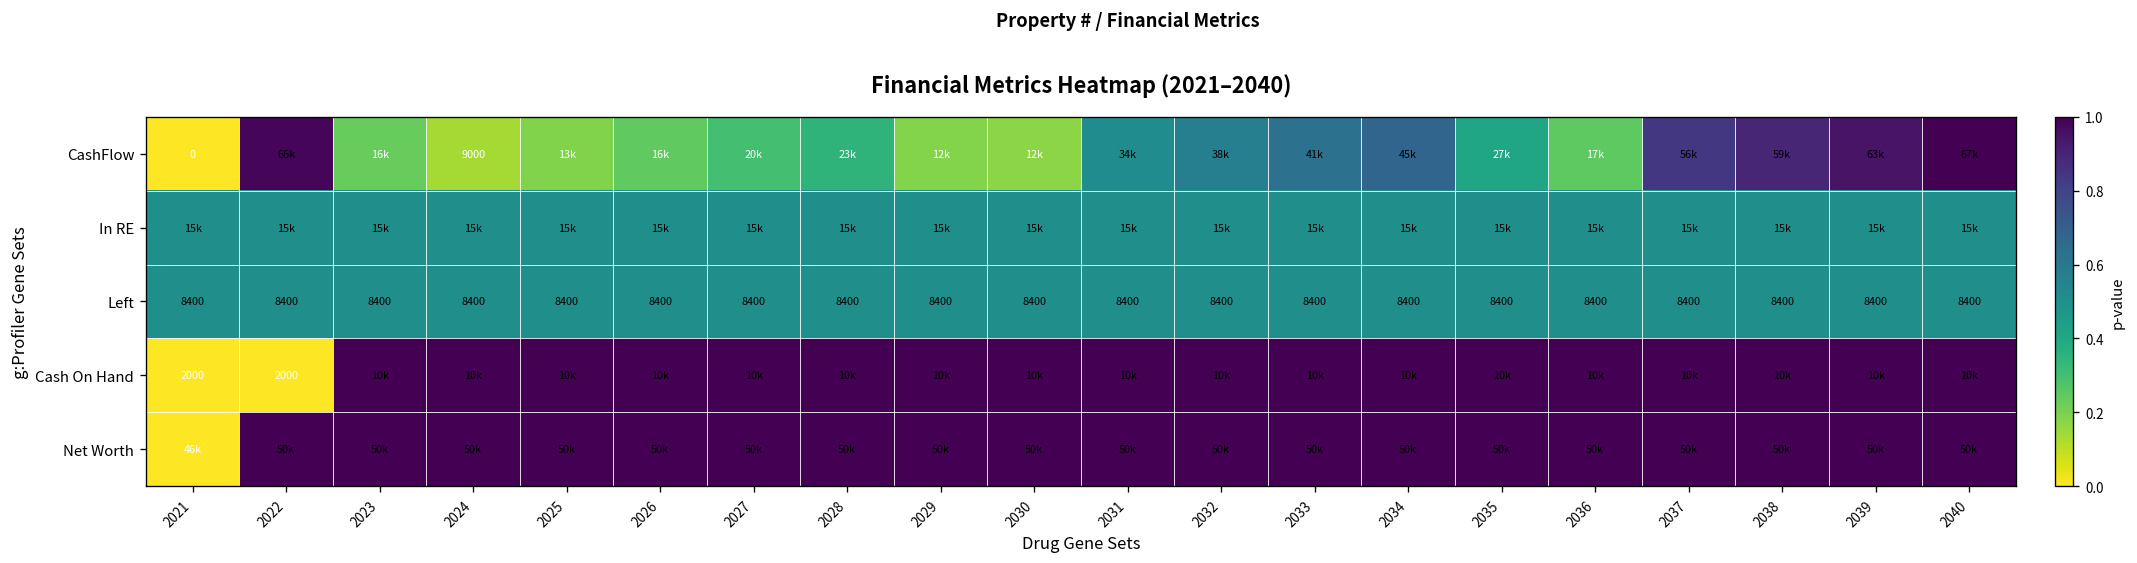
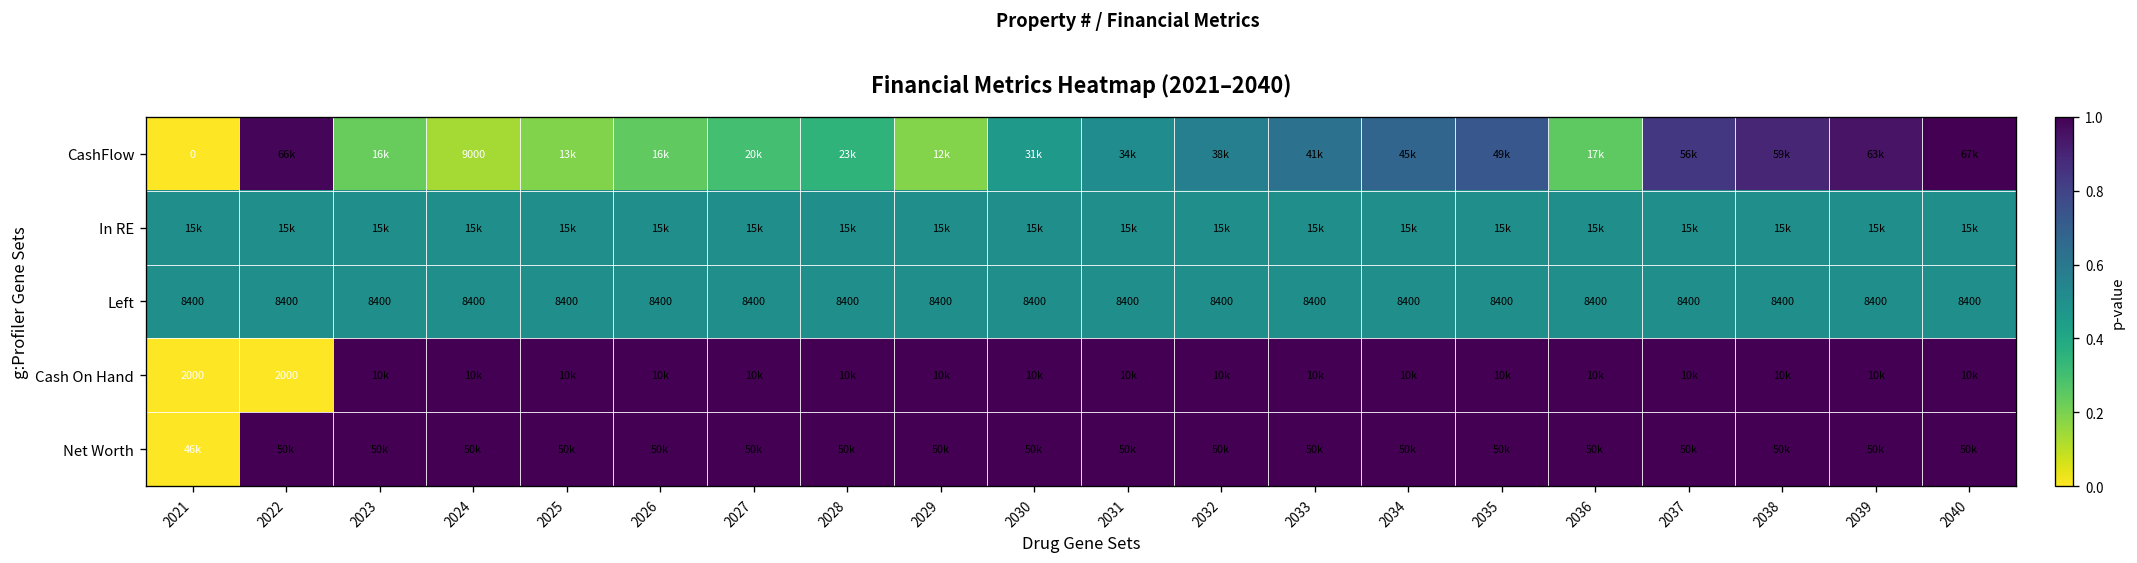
  {
    "CashFlow": {
      "2021": "0",
      "2022": "66k",
      "2023": "16k",
      "2024": "9000",
      "2025": "13k",
      "2026": "16k",
      "2027": "20k",
      "2028": "23k",
      "2029": "12k",
-     "2030": "12k",
+     "2030": "31k",
      "2031": "34k",
      "2032": "38k",
      "2033": "41k",
      "2034": "45k",
-     "2035": "27k",
+     "2035": "49k",
      "2036": "17k",
      "2037": "56k",
      "2038": "59k",
      "2039": "63k",
      "2040": "67k"
    },
    "In RE": {
      "2021": "15k",
      "2022": "15k",
      "2023": "15k",
      "2024": "15k",
      "2025": "15k",
      "2026": "15k",
      "2027": "15k",
      "2028": "15k",
      "2029": "15k",
      "2030": "15k",
      "2031": "15k",
      "2032": "15k",
      "2033": "15k",
      "2034": "15k",
      "2035": "15k",
      "2036": "15k",
      "2037": "15k",
      "2038": "15k",
      "2039": "15k",
      "2040": "15k"
    },
    "Left": {
      "2021": "8400",
      "2022": "8400",
      "2023": "8400",
      "2024": "8400",
      "2025": "8400",
      "2026": "8400",
      "2027": "8400",
      "2028": "8400",
      "2029": "8400",
      "2030": "8400",
      "2031": "8400",
      "2032": "8400",
      "2033": "8400",
      "2034": "8400",
      "2035": "8400",
      "2036": "8400",
      "2037": "8400",
      "2038": "8400",
      "2039": "8400",
      "2040": "8400"
    },
    "Cash On Hand": {
      "2021": "2000",
      "2022": "2000",
      "2023": "10k",
      "2024": "10k",
      "2025": "10k",
      "2026": "10k",
      "2027": "10k",
      "2028": "10k",
      "2029": "10k",
      "2030": "10k",
      "2031": "10k",
      "2032": "10k",
      "2033": "10k",
      "2034": "10k",
      "2035": "10k",
      "2036": "10k",
      "2037": "10k",
      "2038": "10k",
      "2039": "10k",
      "2040": "10k"
    },
    "Net Worth": {
      "2021": "46k",
      "2022": "50k",
      "2023": "50k",
      "2024": "50k",
      "2025": "50k",
      "2026": "50k",
      "2027": "50k",
      "2028": "50k",
      "2029": "50k",
      "2030": "50k",
      "2031": "50k",
      "2032": "50k",
      "2033": "50k",
      "2034": "50k",
      "2035": "50k",
      "2036": "50k",
      "2037": "50k",
      "2038": "50k",
      "2039": "50k",
      "2040": "50k"
    }
  }
